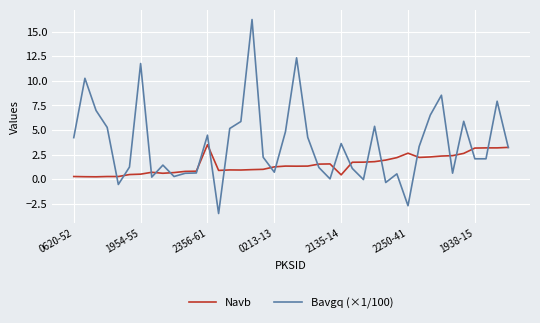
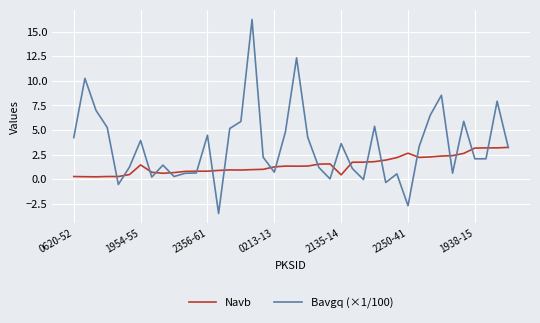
  {
    "Navb": {
      "0620-52": 0,
-     "1954-55": 0.5,
-     "2356-61": 4,
+     "1954-55": 1.5,
+     "2356-61": 1,
      "0213-13": 1,
      "2135-14": 0,
      "2250-41": 3,
      "1938-15": 3
    },
    "Bavgq (×1/100)": {
      "0620-52": 4,
-     "1954-55": 12,
+     "1954-55": 4,
      "2356-61": 4,
      "0213-13": 1,
      "2135-14": 4,
      "2250-41": -3,
      "1938-15": 2
    }
  }
